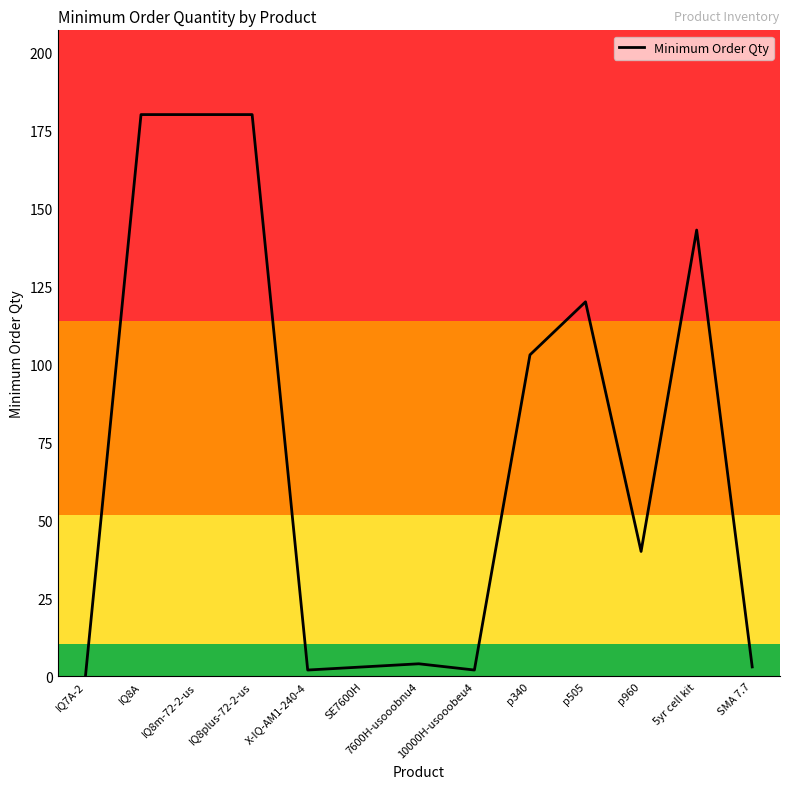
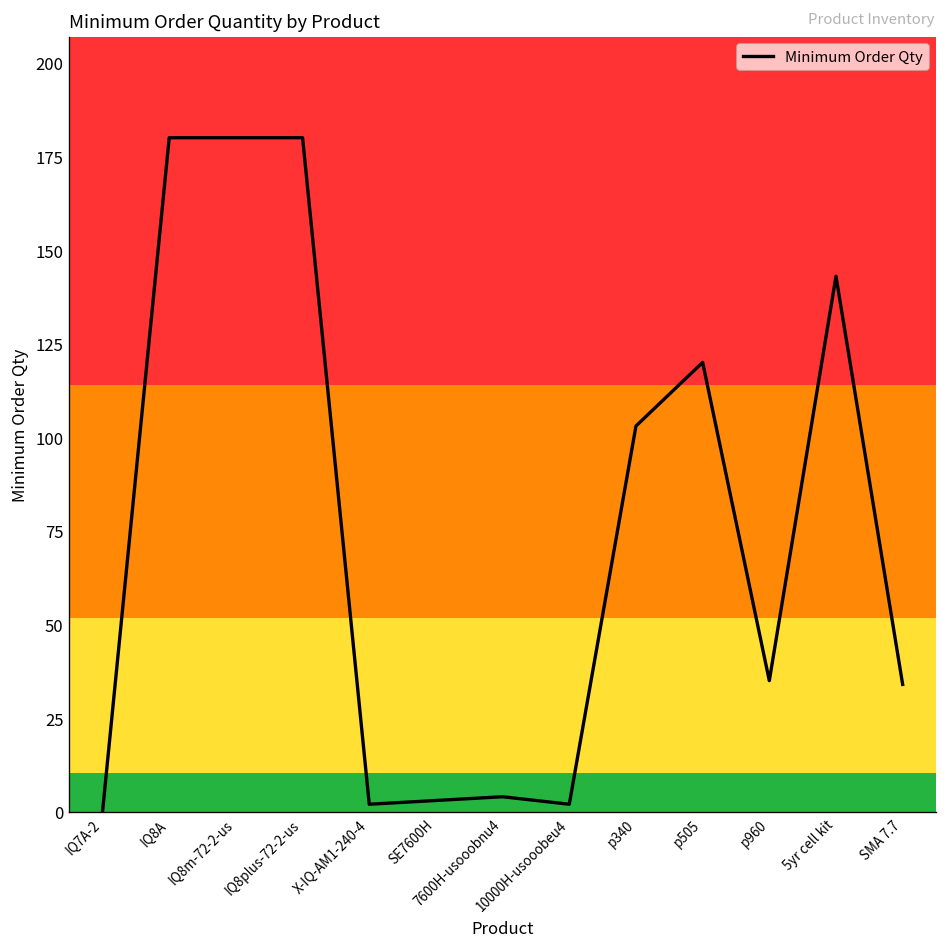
  {
    "IQ7A-2": 0,
    "IQ8A": 180,
    "IQ8m-72-2-us": 180,
    "IQ8plus-72-2-us": 180,
    "X-IQ-AM1-240-4": 2,
    "SE7600H": 3,
    "7600H-usooobnu4": 4,
    "10000H-usooobeu4": 2,
    "p340": 103,
    "p505": 120,
-   "p960": 40,
+   "p960": 35,
    "5yr cell kit": 143,
-   "SMA 7.7": 3
+   "SMA 7.7": 34
  }
